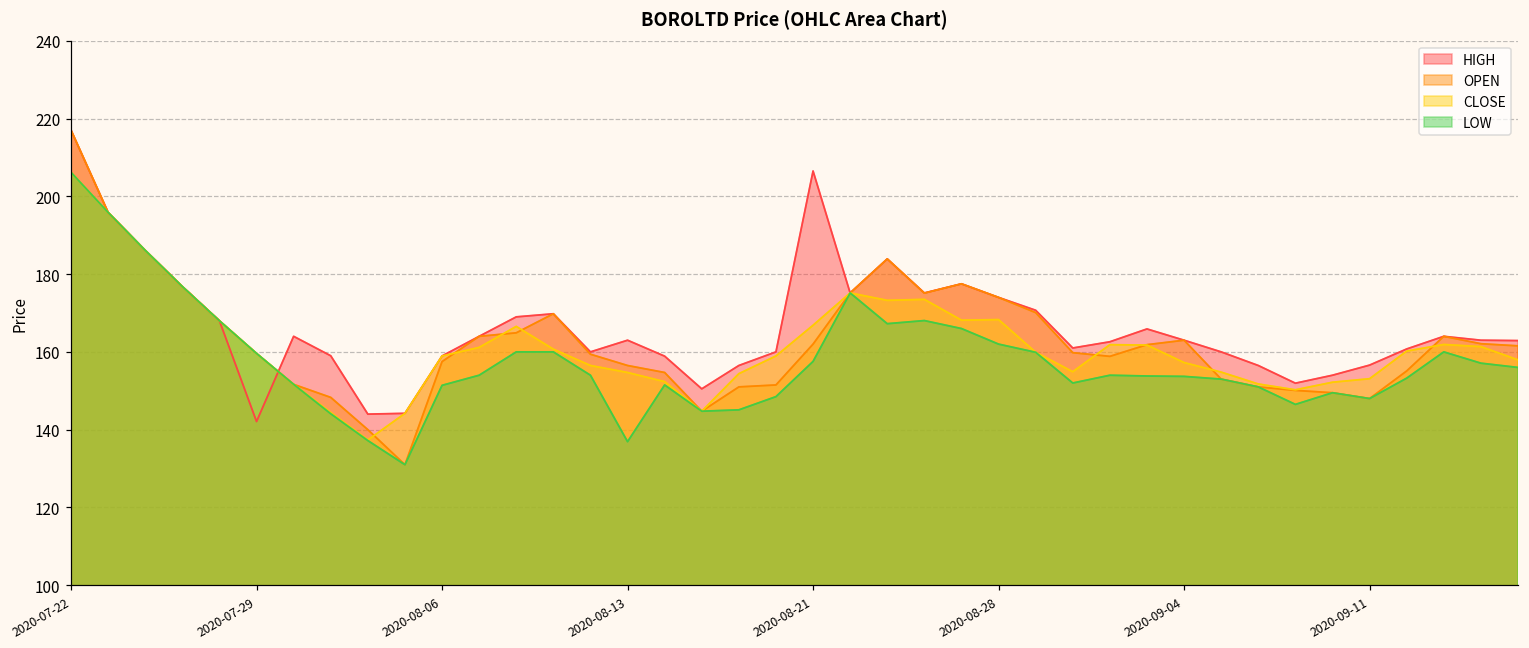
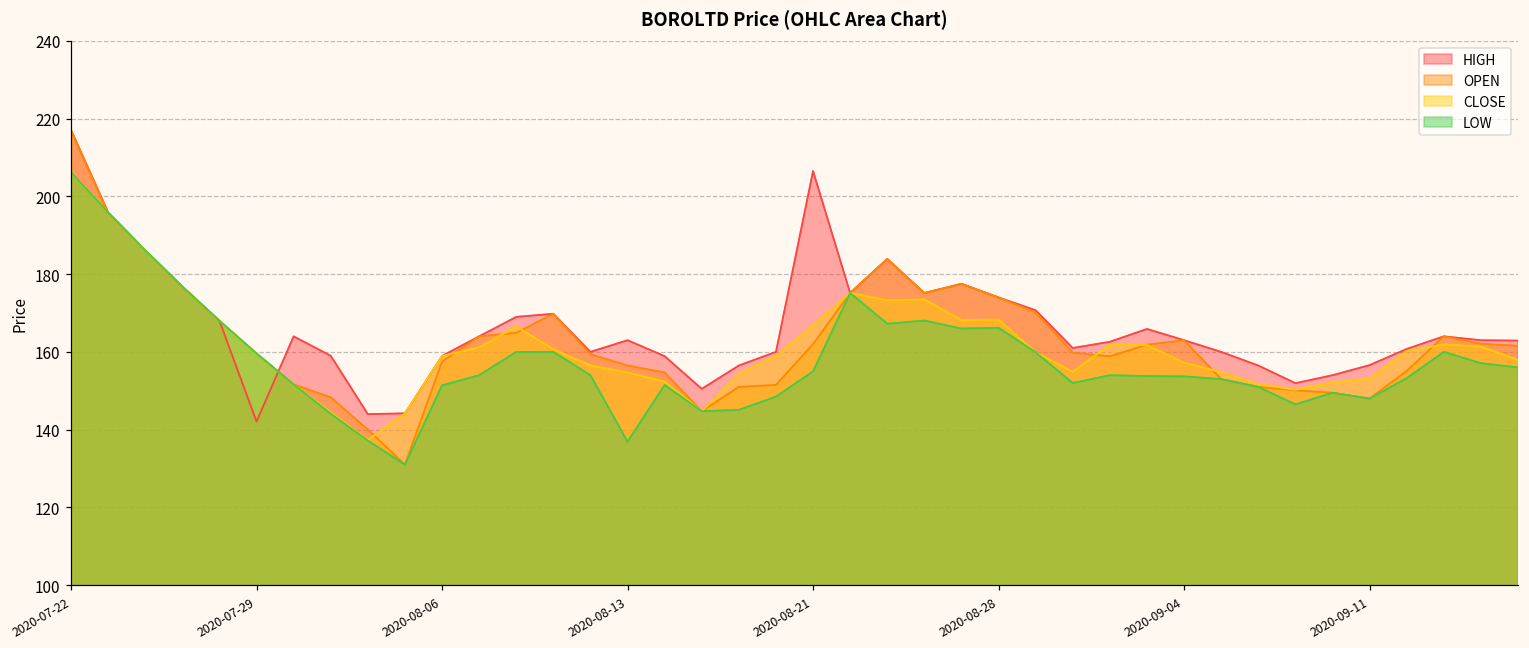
  {
    "HIGH": {
      "2020-07-29": 142,
      "2020-08-13": 163,
      "2020-08-21": 207,
      "2020-09-11": 157
    },
    "LOW": {
      "2020-08-06": 151,
      "2020-08-13": 137,
-     "2020-08-21": 158,
-     "2020-08-28": 162,
+     "2020-08-21": 155,
+     "2020-08-28": 166,
      "2020-09-04": 154
    }
  }
